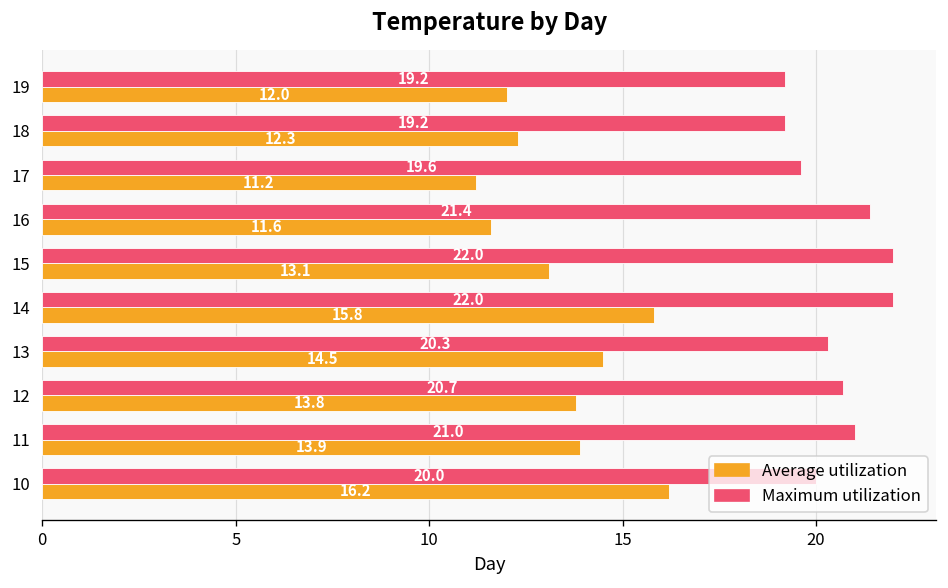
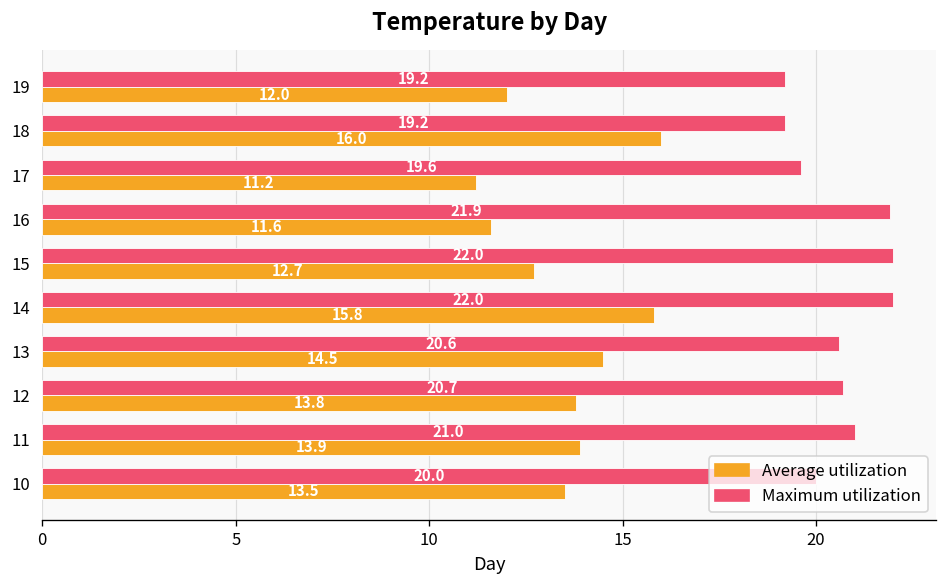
  {
    "Average utilization": {
      "19": 12.0,
-     "18": 12.3,
+     "18": 16.0,
      "17": 11.2,
      "16": 11.6,
-     "15": 13.1,
+     "15": 12.7,
      "14": 15.8,
      "13": 14.5,
      "12": 13.8,
      "11": 13.9,
-     "10": 16.2
+     "10": 13.5
    },
    "Maximum utilization": {
      "19": 19.2,
      "18": 19.2,
      "17": 19.6,
-     "16": 21.4,
+     "16": 21.9,
      "15": 22.0,
      "14": 22.0,
-     "13": 20.3,
+     "13": 20.6,
      "12": 20.7,
      "11": 21.0
    }
  }
